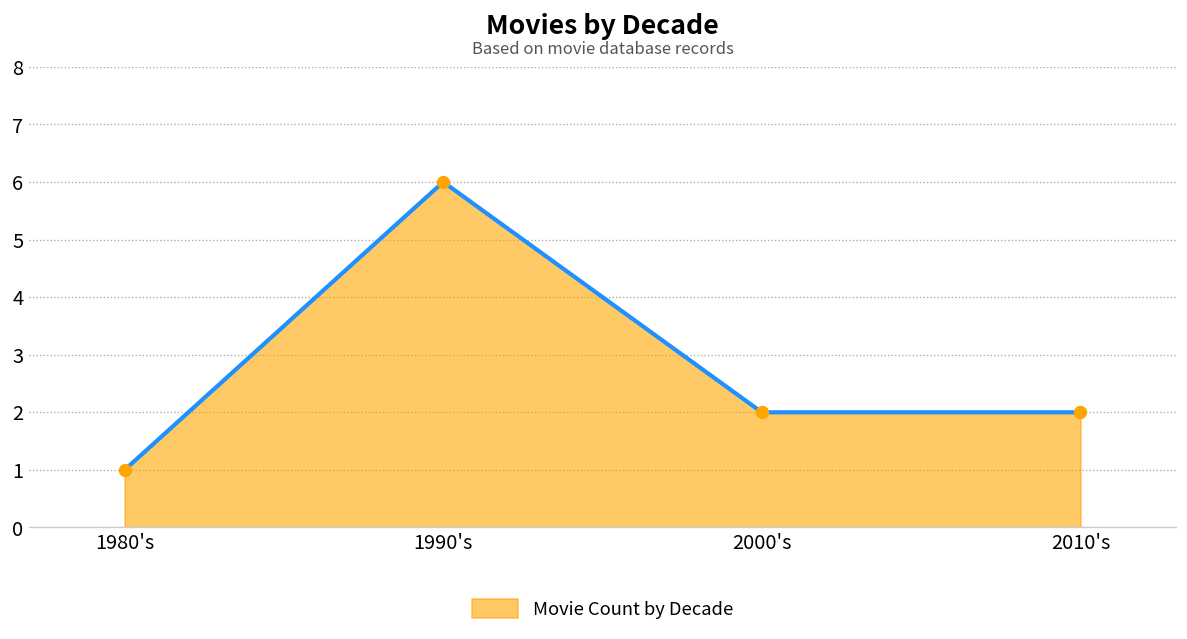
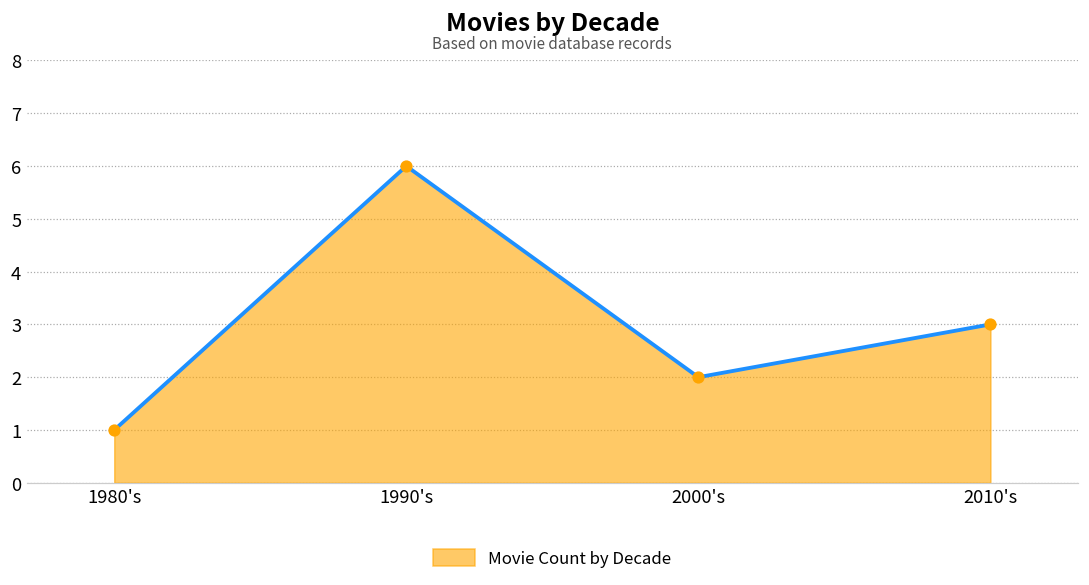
  {
    "1980's": 1,
    "1990's": 6,
    "2000's": 2,
-   "2010's": 2
+   "2010's": 3
  }
